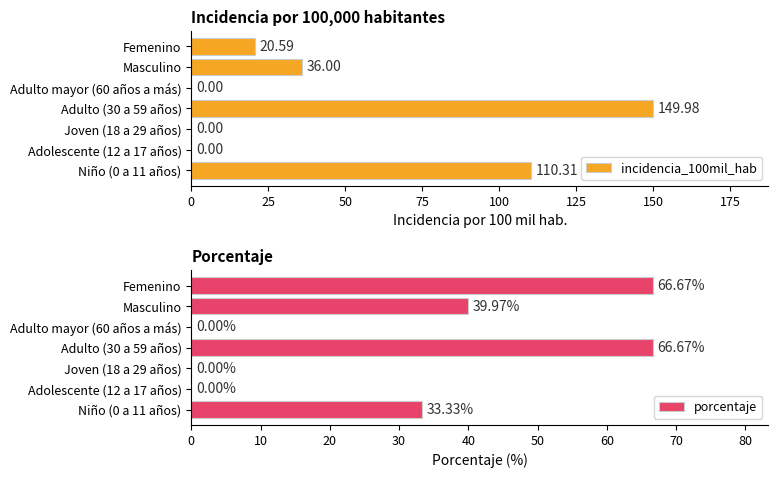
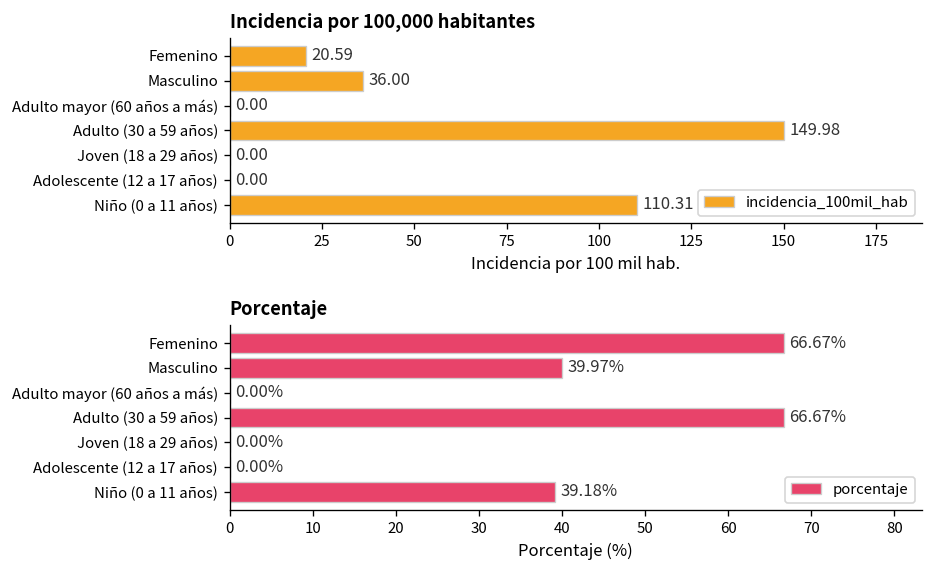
  {
    "Incidencia por 100,000 habitantes": {
      "Femenino": "20.59",
      "Masculino": "36.00",
      "Adulto mayor (60 años a más)": "0.00",
      "Adulto (30 a 59 años)": "149.98",
      "Joven (18 a 29 años)": "0.00",
      "Adolescente (12 a 17 años)": "0.00",
      "Niño (0 a 11 años)": "110.31"
    },
    "Porcentaje": {
      "Femenino": "66.67%",
      "Masculino": "39.97%",
      "Adulto mayor (60 años a más)": "0.00%",
      "Adulto (30 a 59 años)": "66.67%",
      "Joven (18 a 29 años)": "0.00%",
      "Adolescente (12 a 17 años)": "0.00%",
-     "Niño (0 a 11 años)": "33.33%"
+     "Niño (0 a 11 años)": "39.18%"
    }
  }
